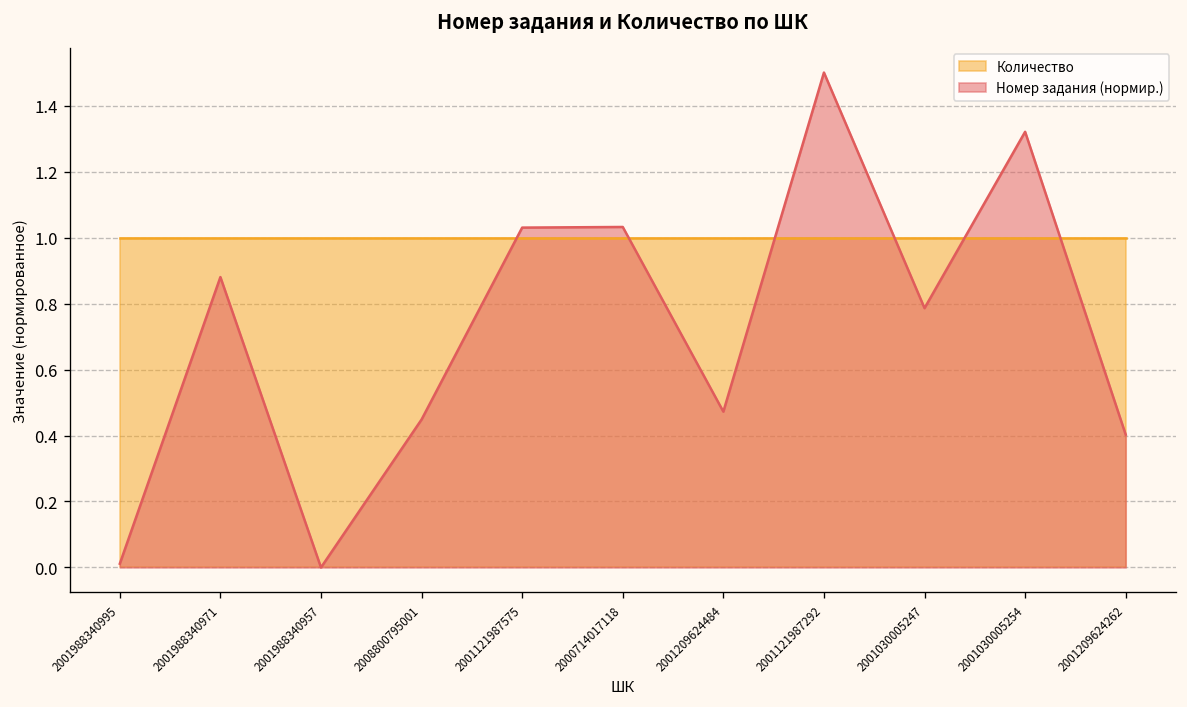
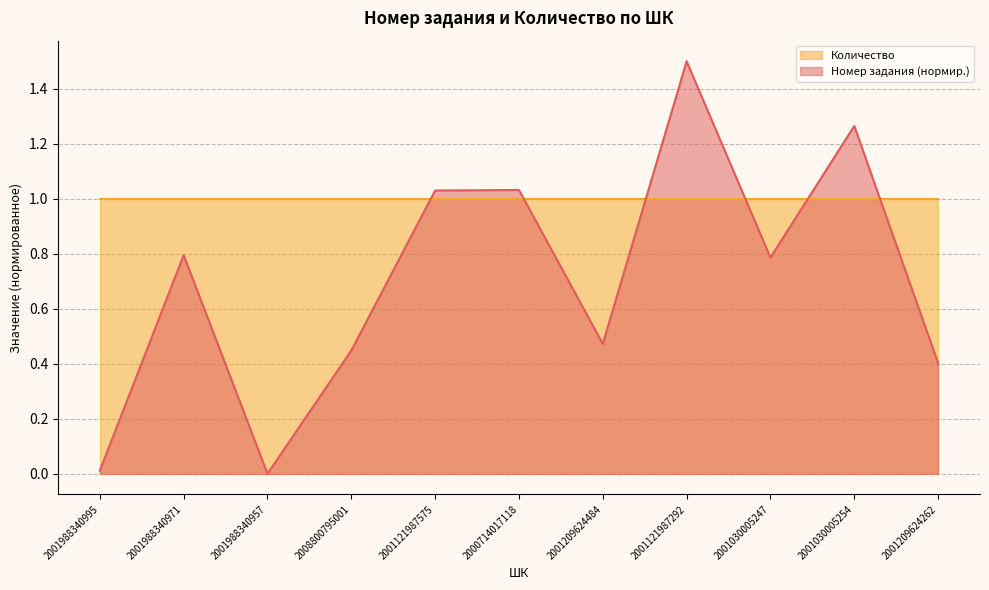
  {
    "Количество": {
      "2001988340995": 1.00,
      "2001988340971": 1.00,
      "2001988340957": 1.00,
      "2008800795001": 1.00,
      "2001121987575": 1.00,
      "2000714017118": 1.00,
      "2001209624484": 1.00,
      "2001121987292": 1.00,
      "2001030005247": 1.00,
      "2001030005254": 1.00,
      "2001209624262": 1.00
    },
    "Номер задания (нормир.)": {
      "2001988340995": 0.01,
-     "2001988340971": 0.88,
+     "2001988340971": 0.79,
      "2001988340957": 0.00,
      "2008800795001": 0.45,
      "2001121987575": 1.03,
      "2000714017118": 1.03,
      "2001209624484": 0.47,
      "2001121987292": 1.50,
      "2001030005247": 0.79,
-     "2001030005254": 1.32,
+     "2001030005254": 1.26,
      "2001209624262": 0.40
    }
  }
